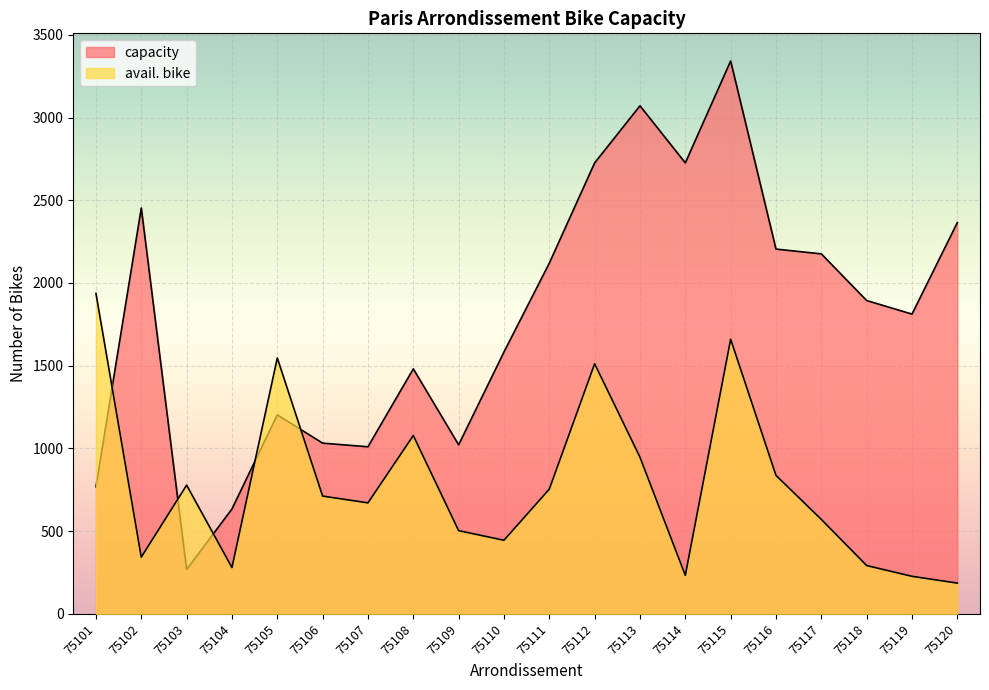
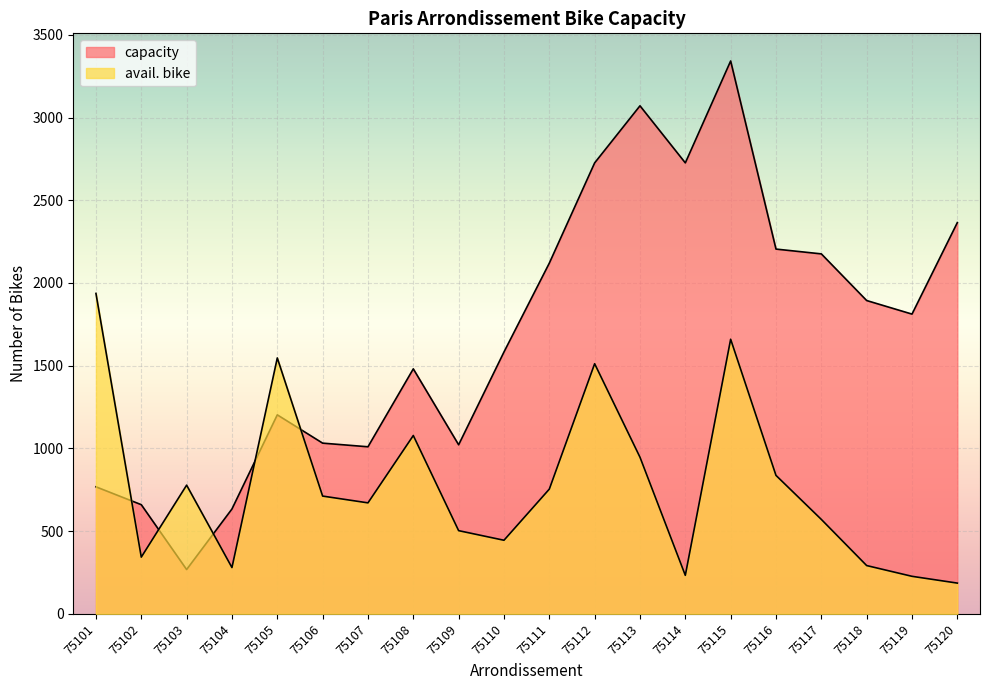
  {
    "capacity": {
      "75101": 770,
-     "75102": 2450,
+     "75102": 660,
      "75103": 270,
      "75104": 630,
      "75105": 1200,
      "75106": 1030,
      "75107": 1010,
      "75108": 1480,
      "75109": 1020,
      "75110": 1580,
      "75111": 2120,
      "75112": 2730,
      "75113": 3070,
      "75114": 2730,
      "75115": 3340,
      "75116": 2210,
      "75117": 2180,
      "75118": 1890,
      "75119": 1810,
      "75120": 2370
    },
    "avail. bike": {
      "75101": 1940,
      "75102": 340,
      "75103": 780,
      "75104": 280,
      "75105": 1550,
      "75106": 710,
      "75107": 670,
      "75108": 1080,
      "75109": 500,
      "75110": 450,
      "75111": 750,
      "75112": 1510,
      "75113": 950,
      "75114": 230,
      "75115": 1660,
      "75116": 840,
      "75117": 570,
      "75118": 290,
      "75119": 230,
      "75120": 190
    }
  }
